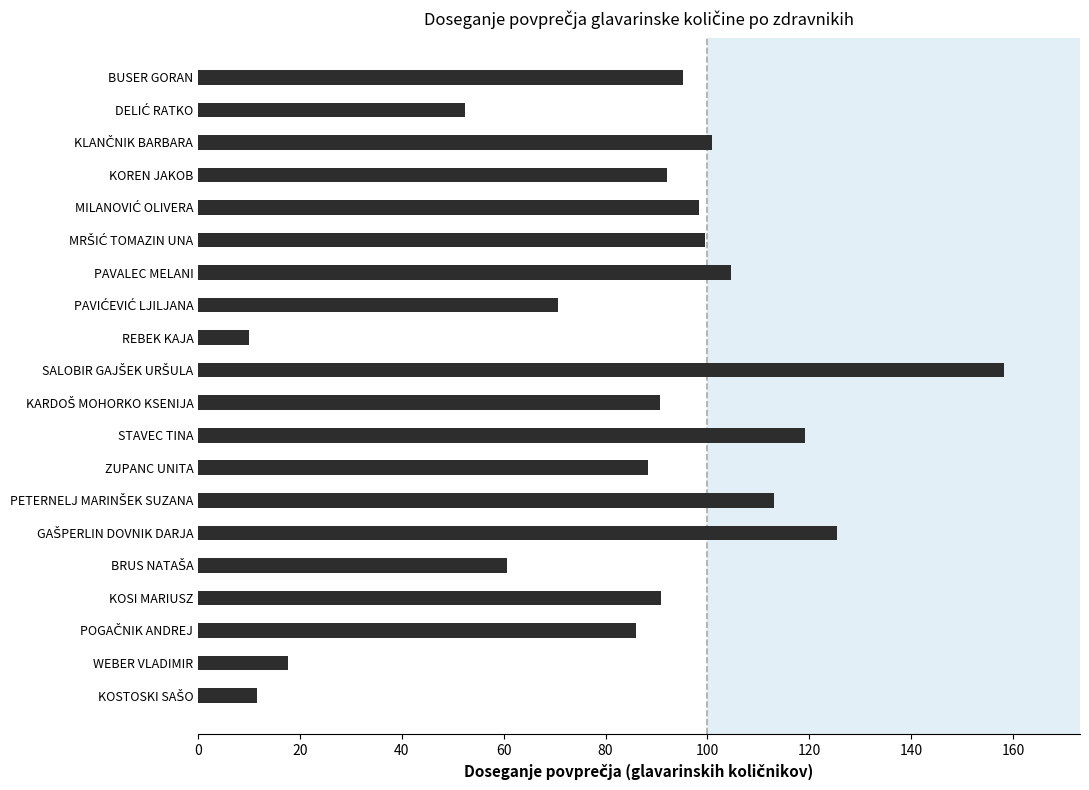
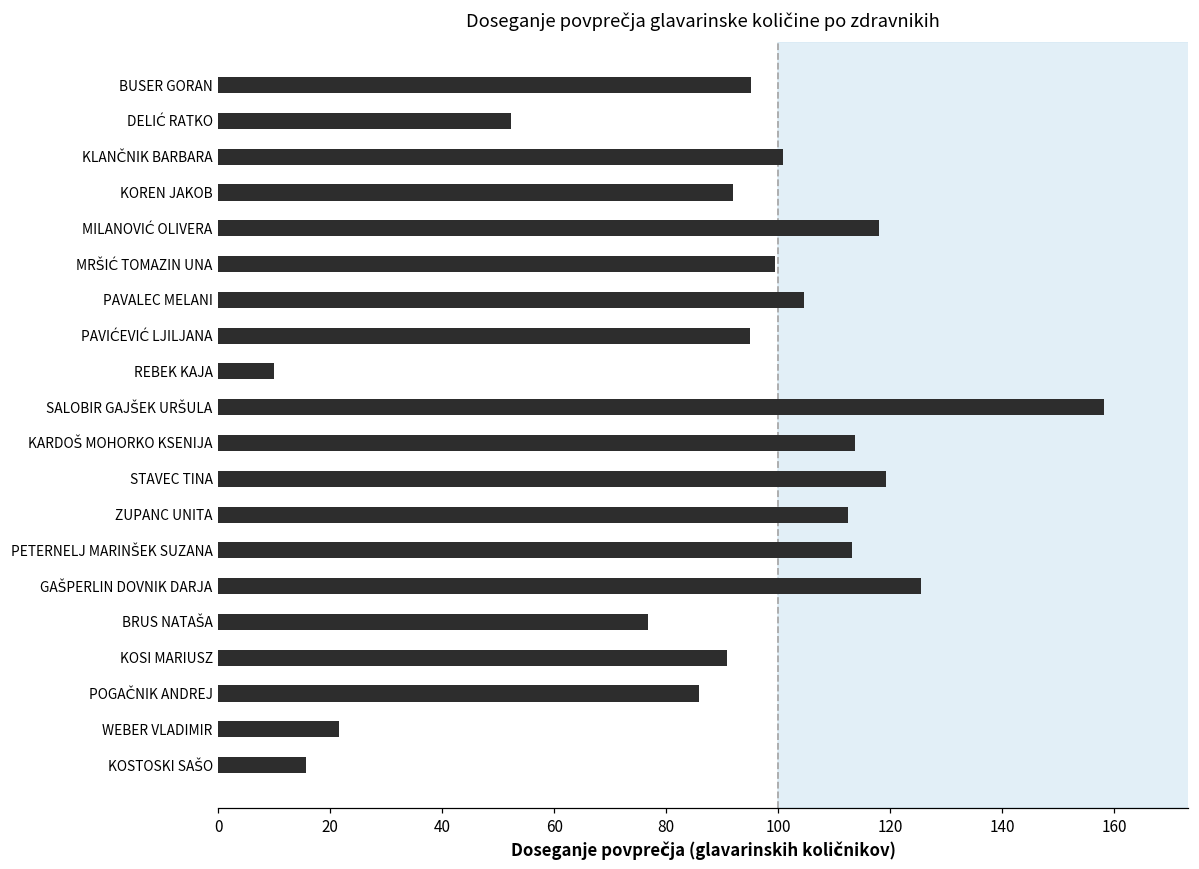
  {
    "BUSER GORAN": 95,
    "DELIĆ RATKO": 52,
    "KLANČNIK BARBARA": 101,
    "KOREN JAKOB": 92,
-   "MILANOVIĆ OLIVERA": 98,
+   "MILANOVIĆ OLIVERA": 118,
    "MRŠIĆ TOMAZIN UNA": 99,
    "PAVALEC MELANI": 105,
-   "PAVIĆEVIĆ LJILJANA": 71,
+   "PAVIĆEVIĆ LJILJANA": 95,
    "REBEK KAJA": 10,
    "SALOBIR GAJŠEK URŠULA": 158,
-   "KARDOŠ MOHORKO KSENIJA": 91,
+   "KARDOŠ MOHORKO KSENIJA": 114,
    "STAVEC TINA": 119,
-   "ZUPANC UNITA": 88,
+   "ZUPANC UNITA": 112,
    "PETERNELJ MARINŠEK SUZANA": 113,
    "GAŠPERLIN DOVNIK DARJA": 125,
-   "BRUS NATAŠA": 61,
+   "BRUS NATAŠA": 77,
    "KOSI MARIUSZ": 91,
    "POGAČNIK ANDREJ": 86,
-   "WEBER VLADIMIR": 18,
-   "KOSTOSKI SAŠO": 11
+   "WEBER VLADIMIR": 22,
+   "KOSTOSKI SAŠO": 16
  }
